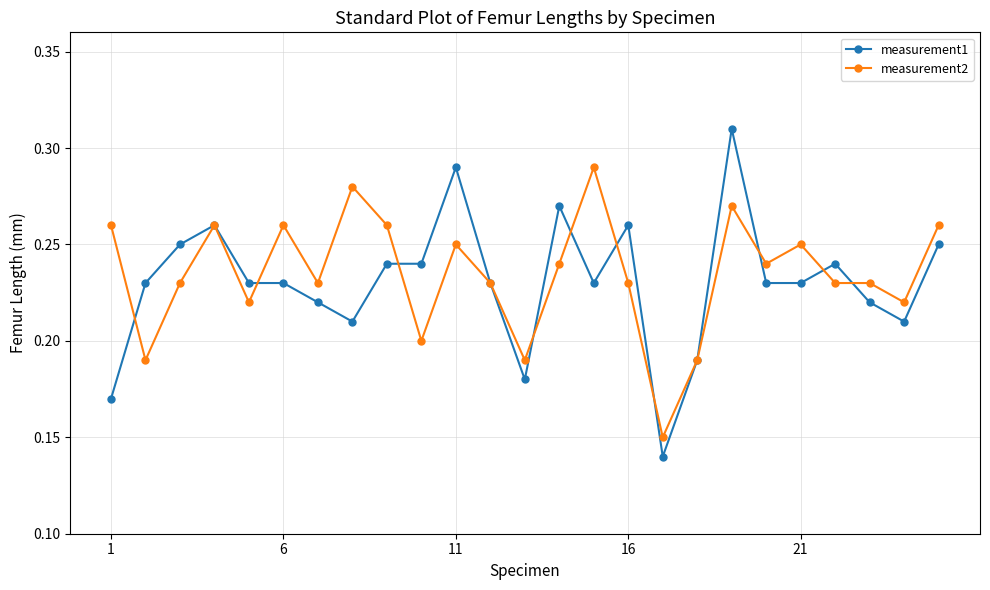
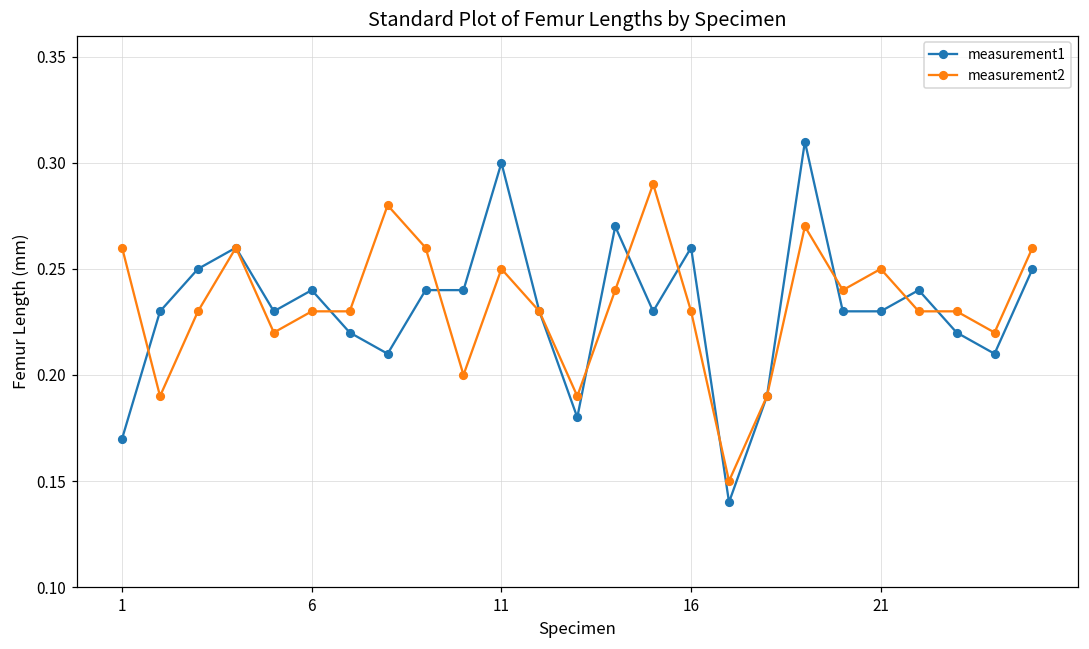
  {
    "measurement1": {
      "1": 0.17,
-     "6": 0.23,
-     "11": 0.29,
+     "6": 0.24,
+     "11": 0.30,
      "16": 0.26,
      "21": 0.23
    },
    "measurement2": {
      "1": 0.26,
-     "6": 0.26,
+     "6": 0.23,
      "11": 0.25,
      "16": 0.23,
      "21": 0.25
    }
  }
